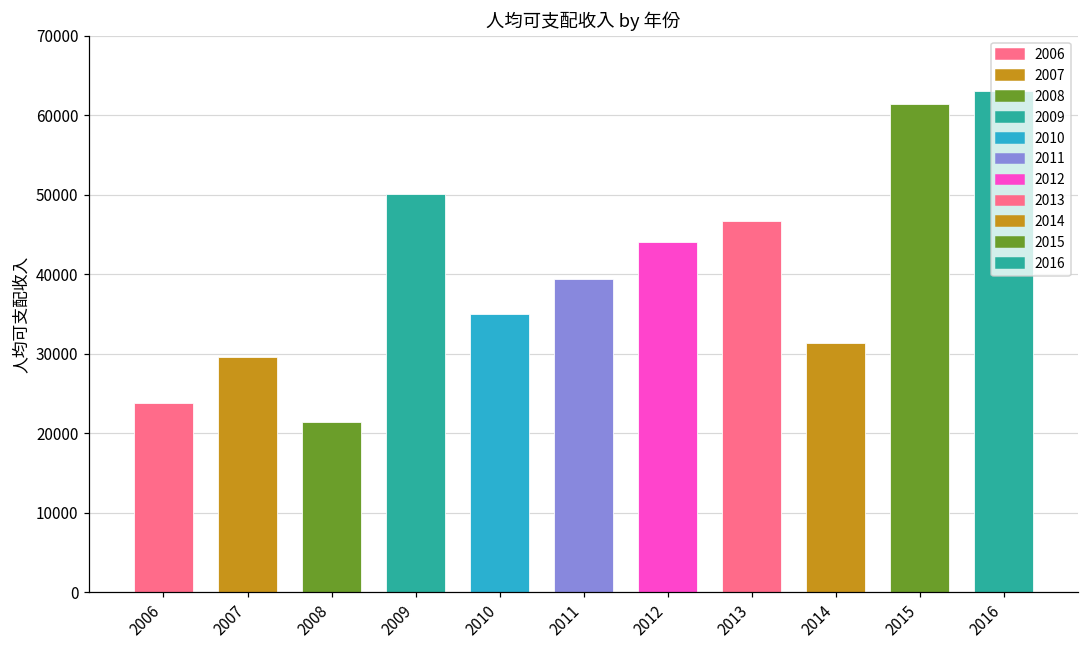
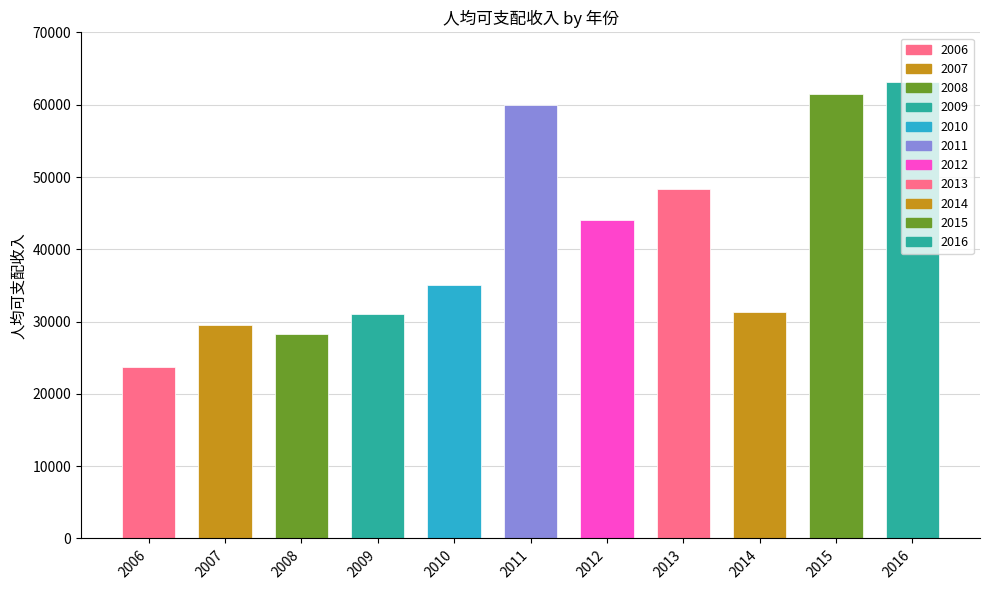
  {
    "2006": 24000,
    "2007": 30000,
-   "2008": 21000,
-   "2009": 50000,
+   "2008": 28000,
+   "2009": 31000,
    "2010": 35000,
-   "2011": 39000,
+   "2011": 60000,
    "2012": 44000,
-   "2013": 47000,
+   "2013": 48000,
    "2014": 31000,
    "2015": 61000
  }
